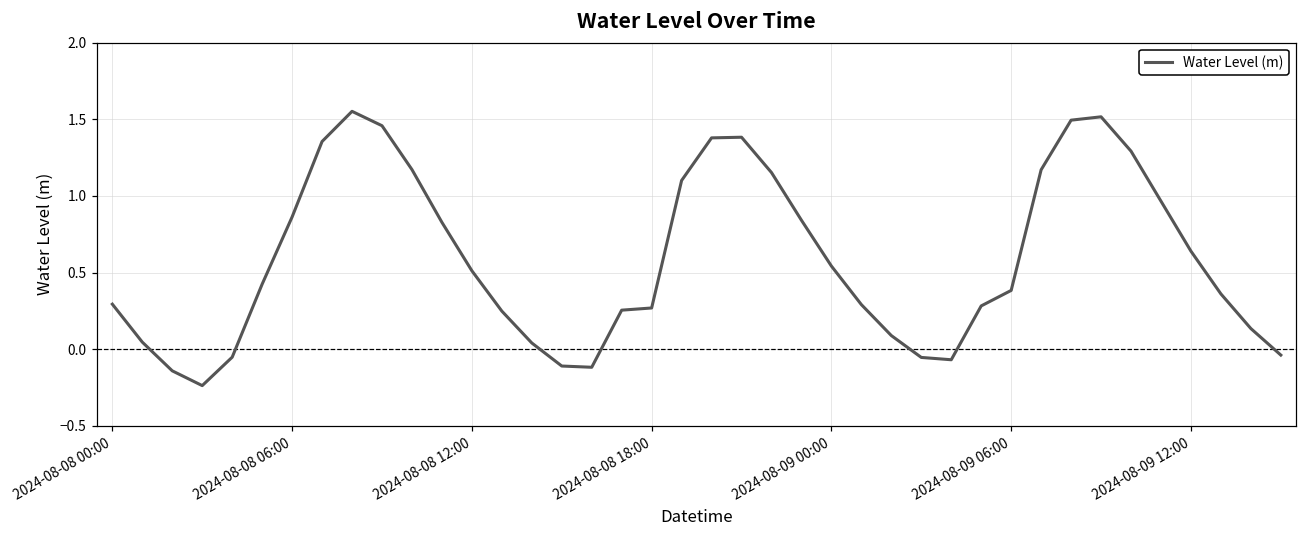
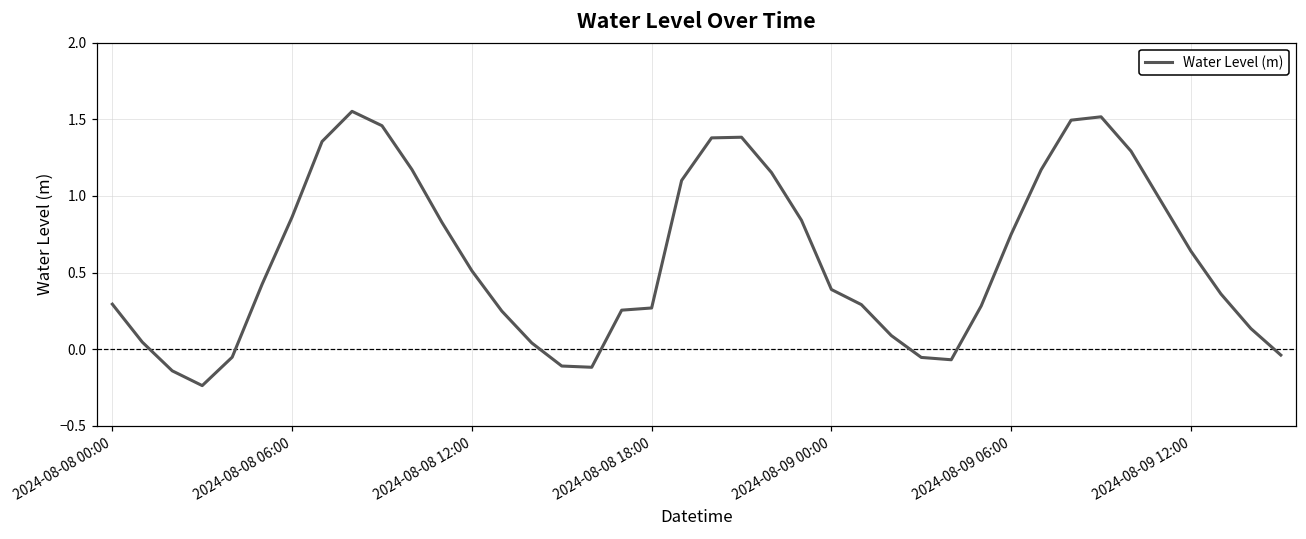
  {
    "2024-08-08 00:00": 0.29,
    "2024-08-08 06:00": 0.86,
    "2024-08-08 12:00": 0.51,
    "2024-08-08 18:00": 0.27,
-   "2024-08-09 00:00": 0.54,
-   "2024-08-09 06:00": 0.38,
+   "2024-08-09 00:00": 0.39,
+   "2024-08-09 06:00": 0.75,
    "2024-08-09 12:00": 0.64
  }
